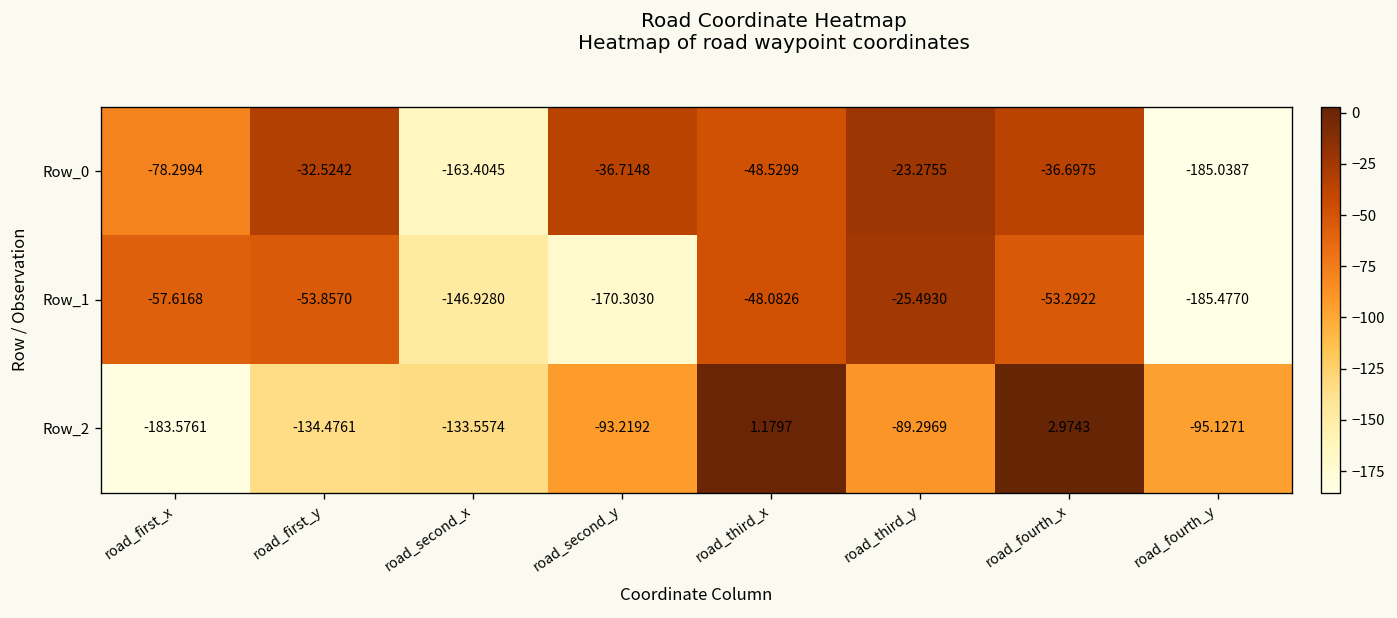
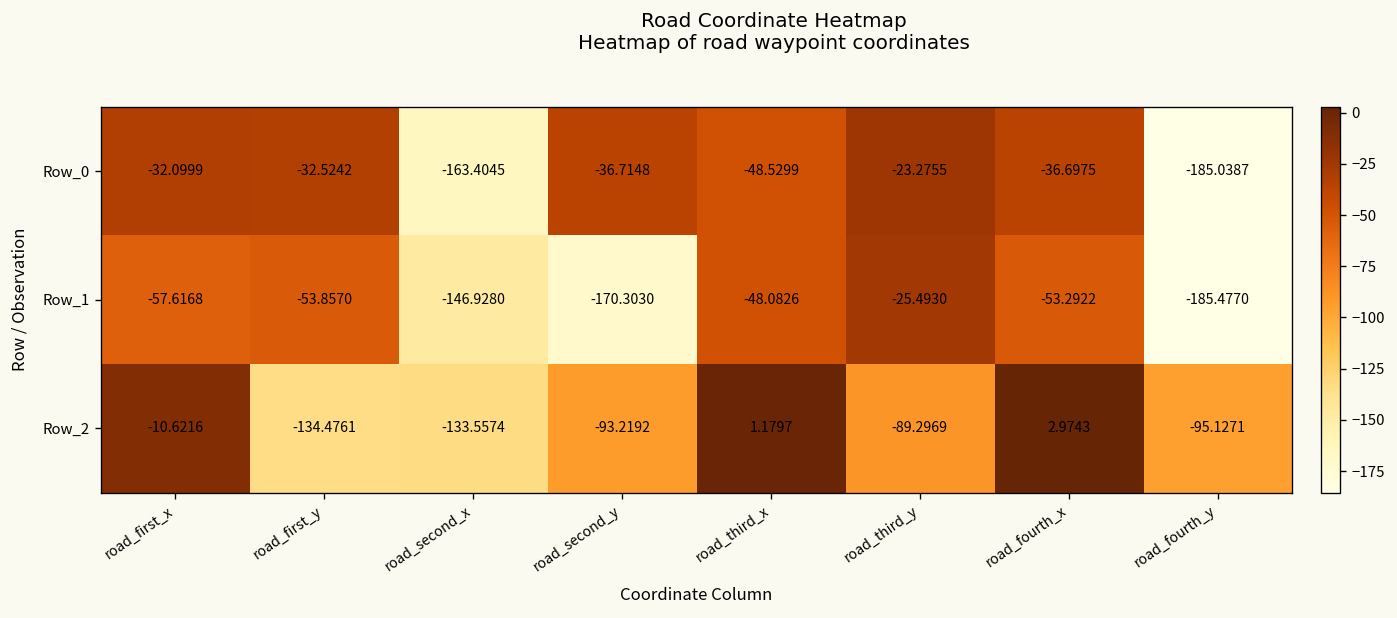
  {
    "Row_0": {
-     "road_first_x": -78.2994,
+     "road_first_x": -32.0999,
      "road_first_y": -32.5242,
      "road_second_x": -163.4045,
      "road_second_y": -36.7148,
      "road_third_x": -48.5299,
      "road_third_y": -23.2755,
      "road_fourth_x": -36.6975,
      "road_fourth_y": -185.0387
    },
    "Row_1": {
      "road_first_x": -57.6168,
      "road_first_y": -53.8570,
      "road_second_x": -146.9280,
      "road_second_y": -170.3030,
      "road_third_x": -48.0826,
      "road_third_y": -25.4930,
      "road_fourth_x": -53.2922,
      "road_fourth_y": -185.4770
    },
    "Row_2": {
-     "road_first_x": -183.5761,
+     "road_first_x": -10.6216,
      "road_first_y": -134.4761,
      "road_second_x": -133.5574,
      "road_second_y": -93.2192,
      "road_third_x": 1.1797,
      "road_third_y": -89.2969,
      "road_fourth_x": 2.9743,
      "road_fourth_y": -95.1271
    }
  }
